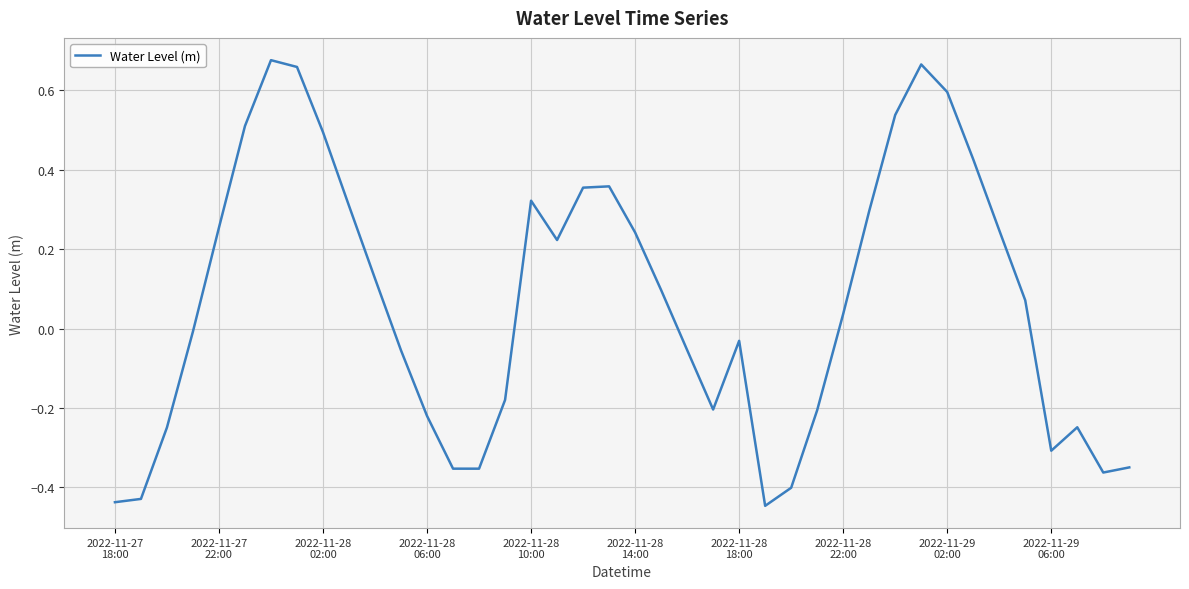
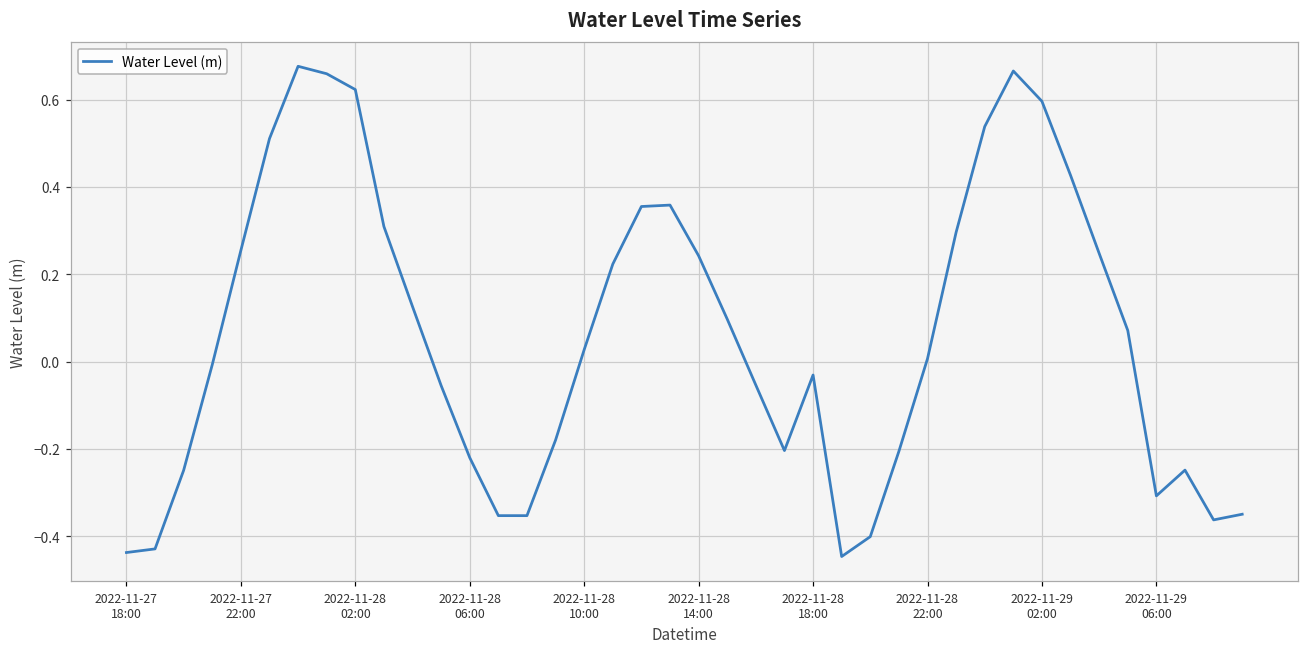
  {
    "2022-11-27 18:00": -0.44,
    "2022-11-27 22:00": 0.25,
-   "2022-11-28 02:00": 0.49,
+   "2022-11-28 02:00": 0.62,
    "2022-11-28 06:00": -0.22,
-   "2022-11-28 10:00": 0.32,
+   "2022-11-28 10:00": 0.03,
    "2022-11-28 14:00": 0.24,
    "2022-11-28 18:00": -0.03,
-   "2022-11-28 22:00": 0.04,
+   "2022-11-28 22:00": 0.01,
    "2022-11-29 02:00": 0.60,
    "2022-11-29 06:00": -0.31
  }
